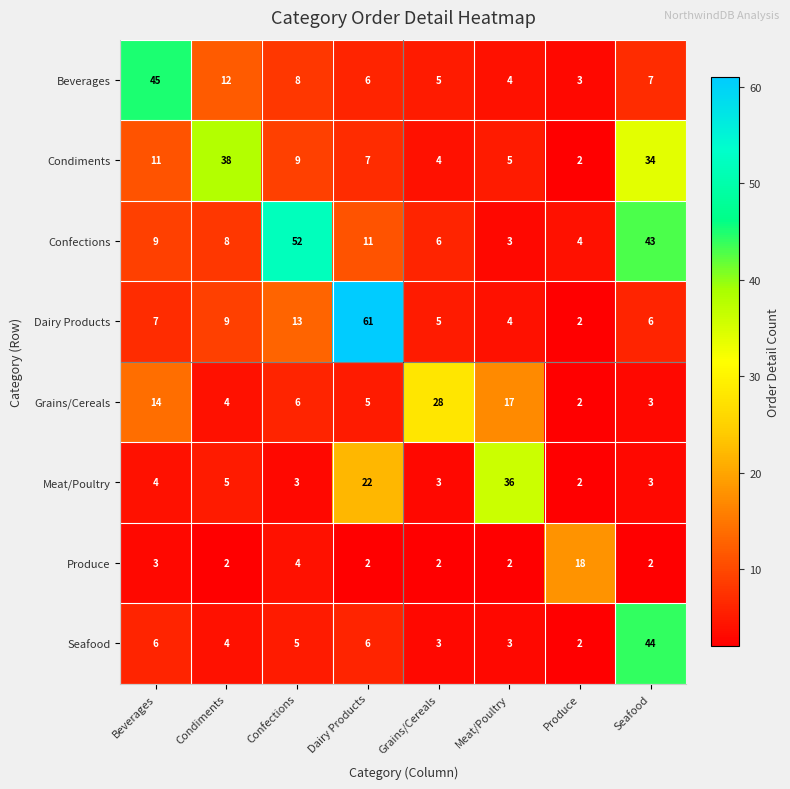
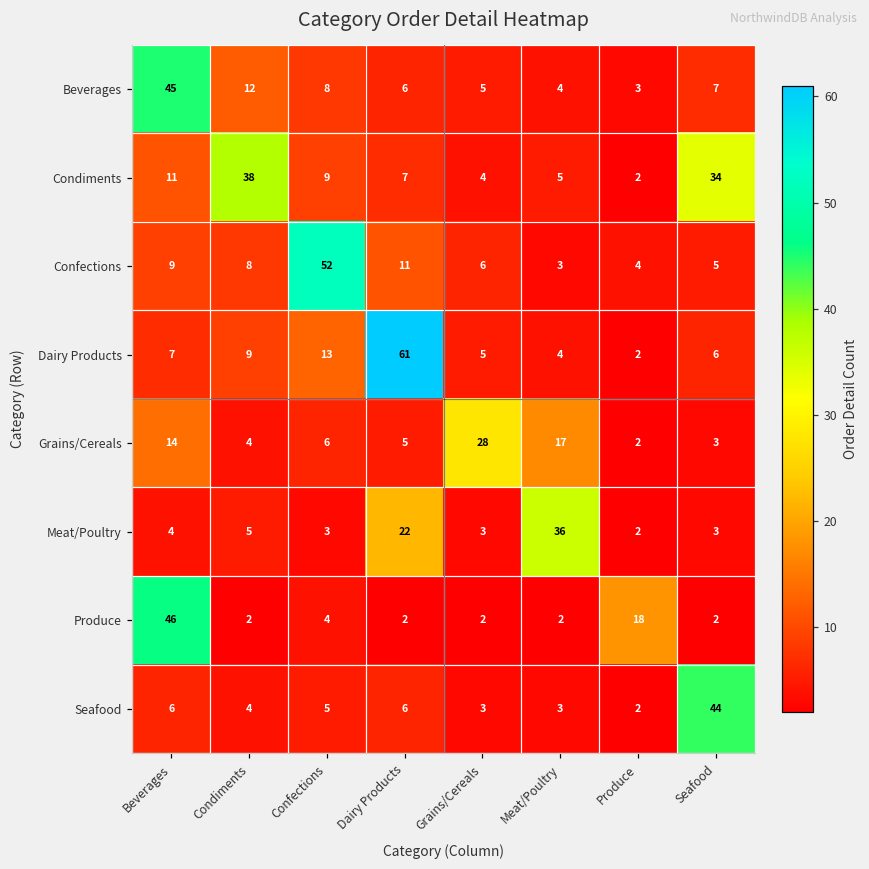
  {
    "Beverages": {
      "Beverages": 45,
      "Condiments": 12,
      "Confections": 8,
      "Dairy Products": 6,
      "Grains/Cereals": 5,
      "Meat/Poultry": 4,
      "Produce": 3,
      "Seafood": 7
    },
    "Condiments": {
      "Beverages": 11,
      "Condiments": 38,
      "Confections": 9,
      "Dairy Products": 7,
      "Grains/Cereals": 4,
      "Meat/Poultry": 5,
      "Produce": 2,
      "Seafood": 34
    },
    "Confections": {
      "Beverages": 9,
      "Condiments": 8,
      "Confections": 52,
      "Dairy Products": 11,
      "Grains/Cereals": 6,
      "Meat/Poultry": 3,
      "Produce": 4,
-     "Seafood": 43
+     "Seafood": 5
    },
    "Dairy Products": {
      "Beverages": 7,
      "Condiments": 9,
      "Confections": 13,
      "Dairy Products": 61,
      "Grains/Cereals": 5,
      "Meat/Poultry": 4,
      "Produce": 2,
      "Seafood": 6
    },
    "Grains/Cereals": {
      "Beverages": 14,
      "Condiments": 4,
      "Confections": 6,
      "Dairy Products": 5,
      "Grains/Cereals": 28,
      "Meat/Poultry": 17,
      "Produce": 2,
      "Seafood": 3
    },
    "Meat/Poultry": {
      "Beverages": 4,
      "Condiments": 5,
      "Confections": 3,
      "Dairy Products": 22,
      "Grains/Cereals": 3,
      "Meat/Poultry": 36,
      "Produce": 2,
      "Seafood": 3
    },
    "Produce": {
-     "Beverages": 3,
+     "Beverages": 46,
      "Condiments": 2,
      "Confections": 4,
      "Dairy Products": 2,
      "Grains/Cereals": 2,
      "Meat/Poultry": 2,
      "Produce": 18,
      "Seafood": 2
    },
    "Seafood": {
      "Beverages": 6,
      "Condiments": 4,
      "Confections": 5,
      "Dairy Products": 6,
      "Grains/Cereals": 3,
      "Meat/Poultry": 3,
      "Produce": 2,
      "Seafood": 44
    }
  }
